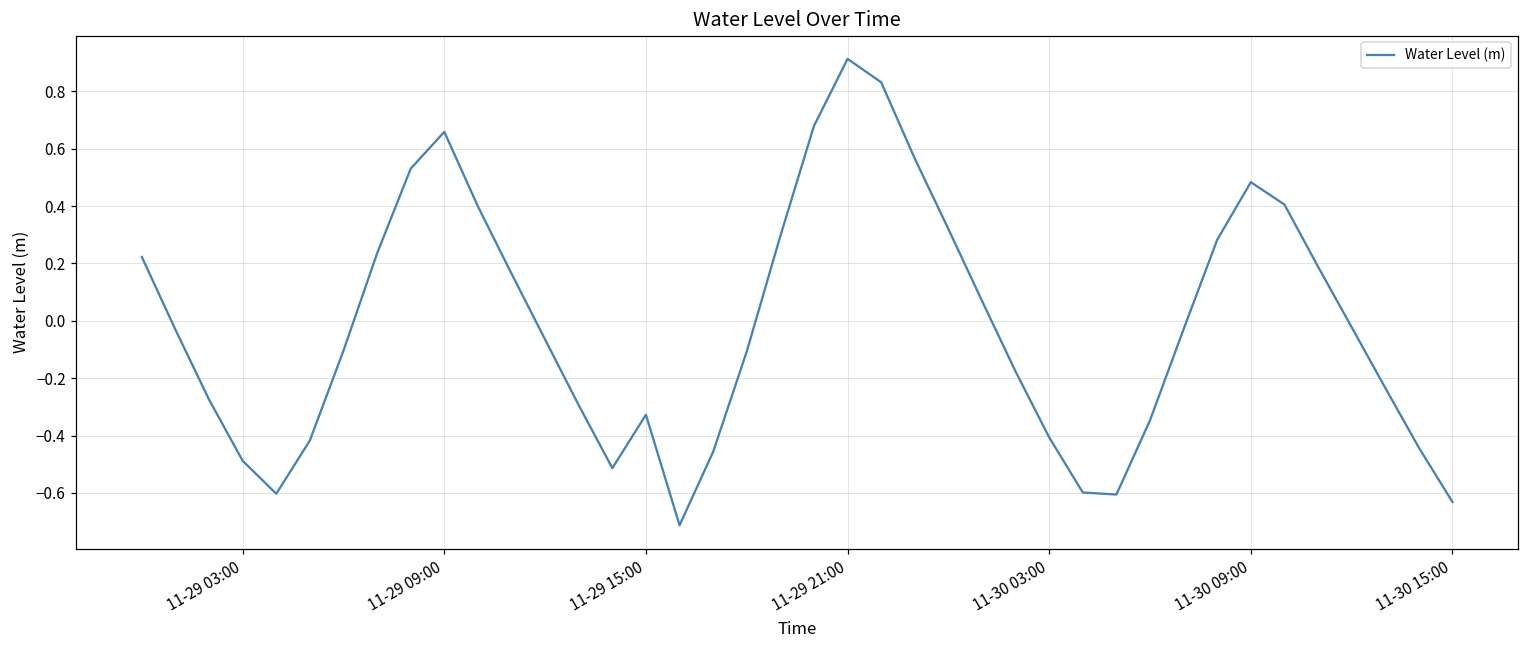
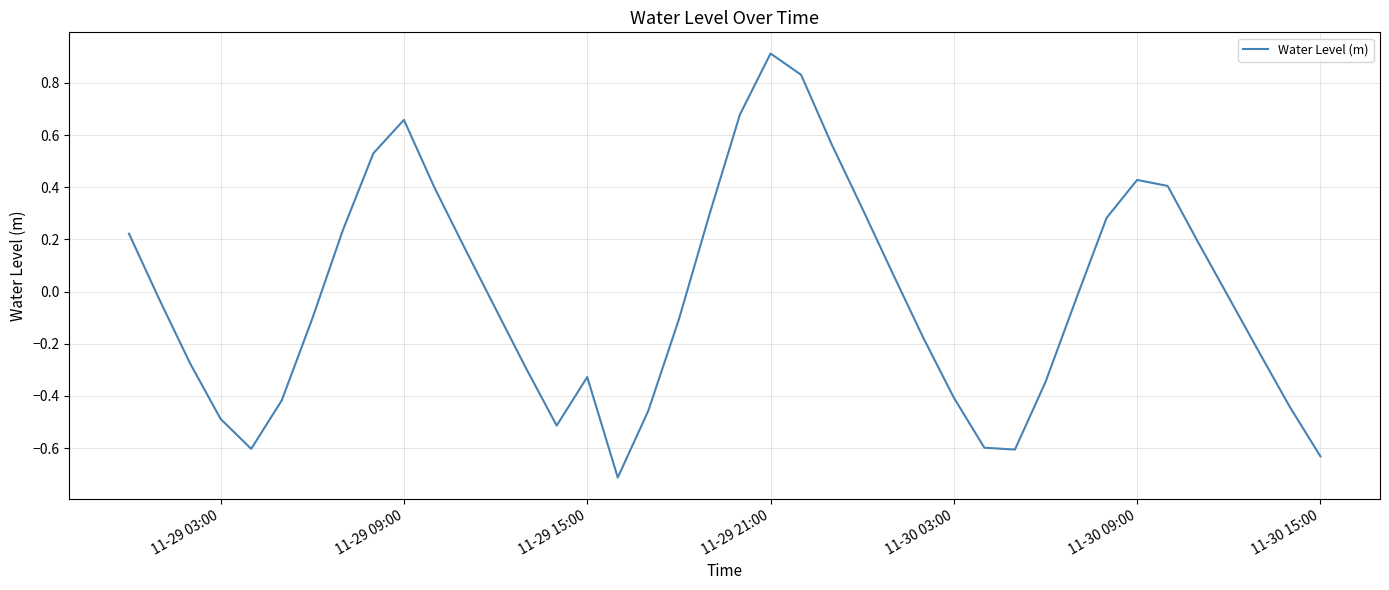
  {
    "11-29 03:00": -0.49,
    "11-29 09:00": 0.66,
    "11-29 15:00": -0.33,
    "11-29 21:00": 0.91,
    "11-30 03:00": -0.41,
-   "11-30 09:00": 0.48,
+   "11-30 09:00": 0.43,
    "11-30 15:00": -0.63
  }
